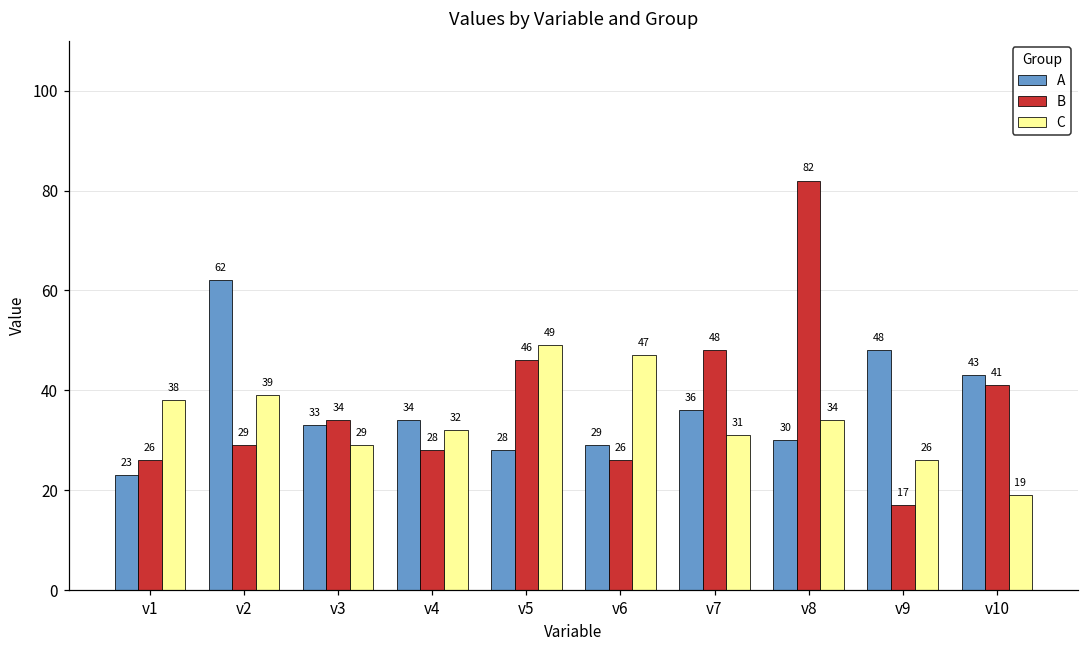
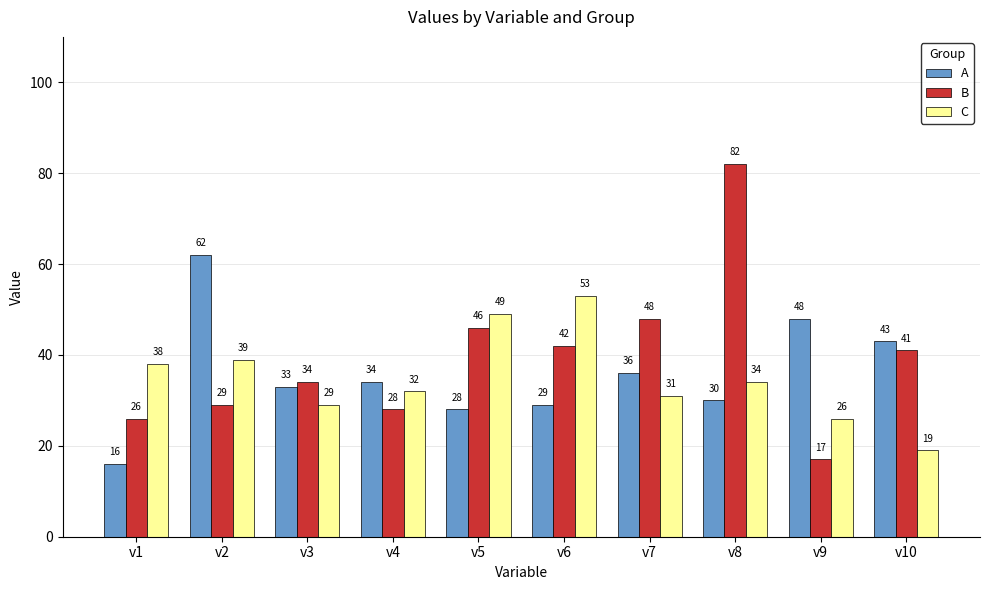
  {
    "A": {
-     "v1": 23,
+     "v1": 16,
      "v2": 62,
      "v3": 33,
      "v4": 34,
      "v5": 28,
      "v6": 29,
      "v7": 36,
      "v8": 30,
      "v9": 48,
      "v10": 43
    },
    "B": {
      "v1": 26,
      "v2": 29,
      "v3": 34,
      "v4": 28,
      "v5": 46,
-     "v6": 26,
+     "v6": 42,
      "v7": 48,
      "v8": 82,
      "v9": 17,
      "v10": 41
    },
    "C": {
      "v1": 38,
      "v2": 39,
      "v3": 29,
      "v4": 32,
      "v5": 49,
-     "v6": 47,
+     "v6": 53,
      "v7": 31,
      "v8": 34,
      "v9": 26,
      "v10": 19
    }
  }
